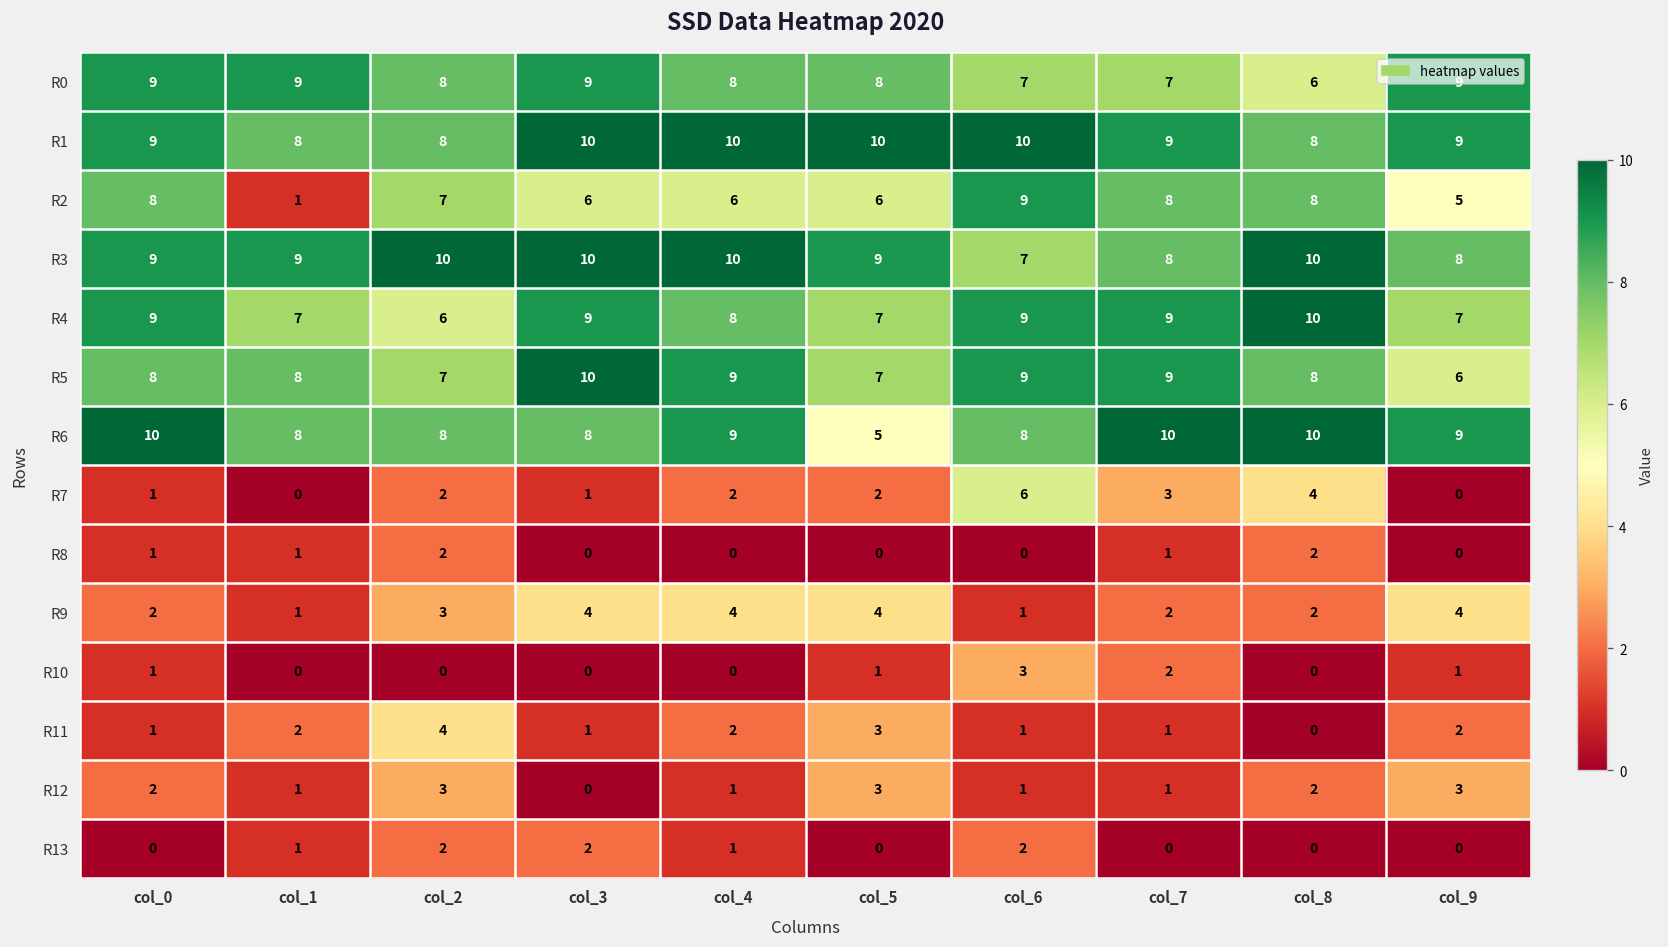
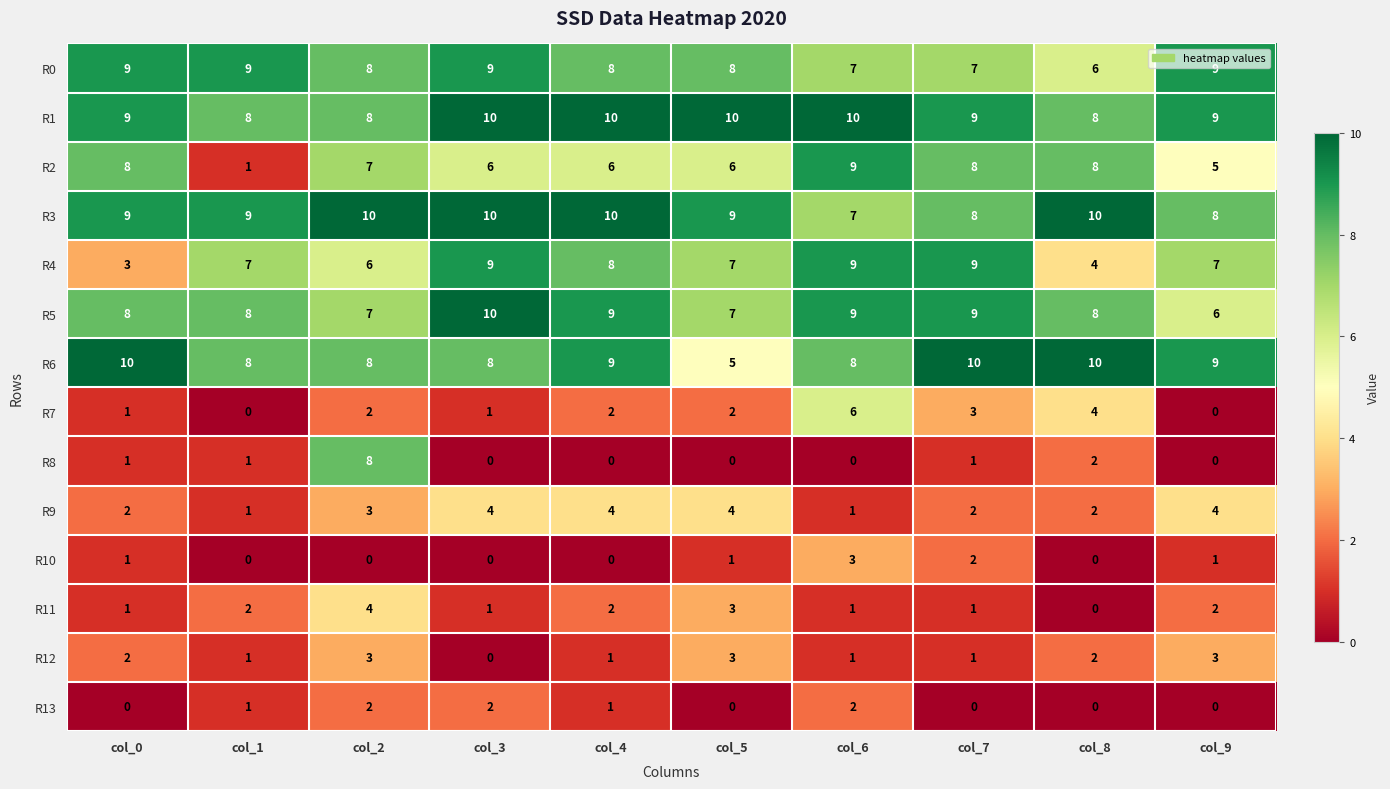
  {
    "R0": {
      "col_0": 9,
      "col_1": 9,
      "col_2": 8,
      "col_3": 9,
      "col_4": 8,
      "col_5": 8,
      "col_6": 7,
      "col_7": 7,
      "col_8": 6
    },
    "R1": {
      "col_0": 9,
      "col_1": 8,
      "col_2": 8,
      "col_3": 10,
      "col_4": 10,
      "col_5": 10,
      "col_6": 10,
      "col_7": 9,
      "col_8": 8,
      "col_9": 9
    },
    "R2": {
      "col_0": 8,
      "col_1": 1,
      "col_2": 7,
      "col_3": 6,
      "col_4": 6,
      "col_5": 6,
      "col_6": 9,
      "col_7": 8,
      "col_8": 8,
      "col_9": 5
    },
    "R3": {
      "col_0": 9,
      "col_1": 9,
      "col_2": 10,
      "col_3": 10,
      "col_4": 10,
      "col_5": 9,
      "col_6": 7,
      "col_7": 8,
      "col_8": 10,
      "col_9": 8
    },
    "R4": {
-     "col_0": 9,
+     "col_0": 3,
      "col_1": 7,
      "col_2": 6,
      "col_3": 9,
      "col_4": 8,
      "col_5": 7,
      "col_6": 9,
      "col_7": 9,
-     "col_8": 10,
+     "col_8": 4,
      "col_9": 7
    },
    "R5": {
      "col_0": 8,
      "col_1": 8,
      "col_2": 7,
      "col_3": 10,
      "col_4": 9,
      "col_5": 7,
      "col_6": 9,
      "col_7": 9,
      "col_8": 8,
      "col_9": 6
    },
    "R6": {
      "col_0": 10,
      "col_1": 8,
      "col_2": 8,
      "col_3": 8,
      "col_4": 9,
      "col_5": 5,
      "col_6": 8,
      "col_7": 10,
      "col_8": 10,
      "col_9": 9
    },
    "R7": {
      "col_0": 1,
      "col_1": 0,
      "col_2": 2,
      "col_3": 1,
      "col_4": 2,
      "col_5": 2,
      "col_6": 6,
      "col_7": 3,
      "col_8": 4,
      "col_9": 0
    },
    "R8": {
      "col_0": 1,
      "col_1": 1,
-     "col_2": 2,
+     "col_2": 8,
      "col_3": 0,
      "col_4": 0,
      "col_5": 0,
      "col_6": 0,
      "col_7": 1,
      "col_8": 2,
      "col_9": 0
    },
    "R9": {
      "col_0": 2,
      "col_1": 1,
      "col_2": 3,
      "col_3": 4,
      "col_4": 4,
      "col_5": 4,
      "col_6": 1,
      "col_7": 2,
      "col_8": 2,
      "col_9": 4
    },
    "R10": {
      "col_0": 1,
      "col_1": 0,
      "col_2": 0,
      "col_3": 0,
      "col_4": 0,
      "col_5": 1,
      "col_6": 3,
      "col_7": 2,
      "col_8": 0,
      "col_9": 1
    },
    "R11": {
      "col_0": 1,
      "col_1": 2,
      "col_2": 4,
      "col_3": 1,
      "col_4": 2,
      "col_5": 3,
      "col_6": 1,
      "col_7": 1,
      "col_8": 0,
      "col_9": 2
    },
    "R12": {
      "col_0": 2,
      "col_1": 1,
      "col_2": 3,
      "col_3": 0,
      "col_4": 1,
      "col_5": 3,
      "col_6": 1,
      "col_7": 1,
      "col_8": 2,
      "col_9": 3
    },
    "R13": {
      "col_0": 0,
      "col_1": 1,
      "col_2": 2,
      "col_3": 2,
      "col_4": 1,
      "col_5": 0,
      "col_6": 2,
      "col_7": 0,
      "col_8": 0,
      "col_9": 0
    }
  }
